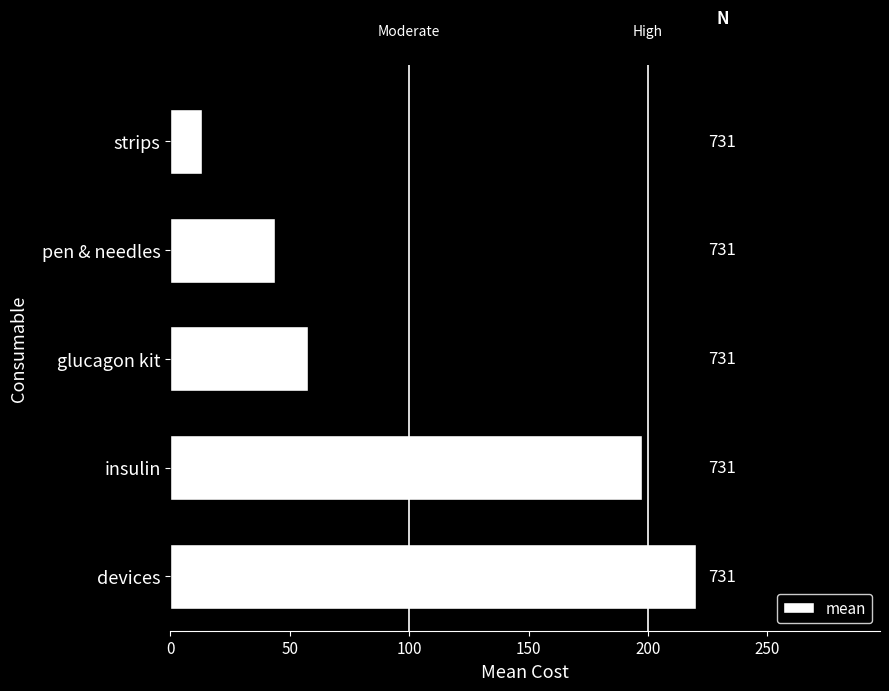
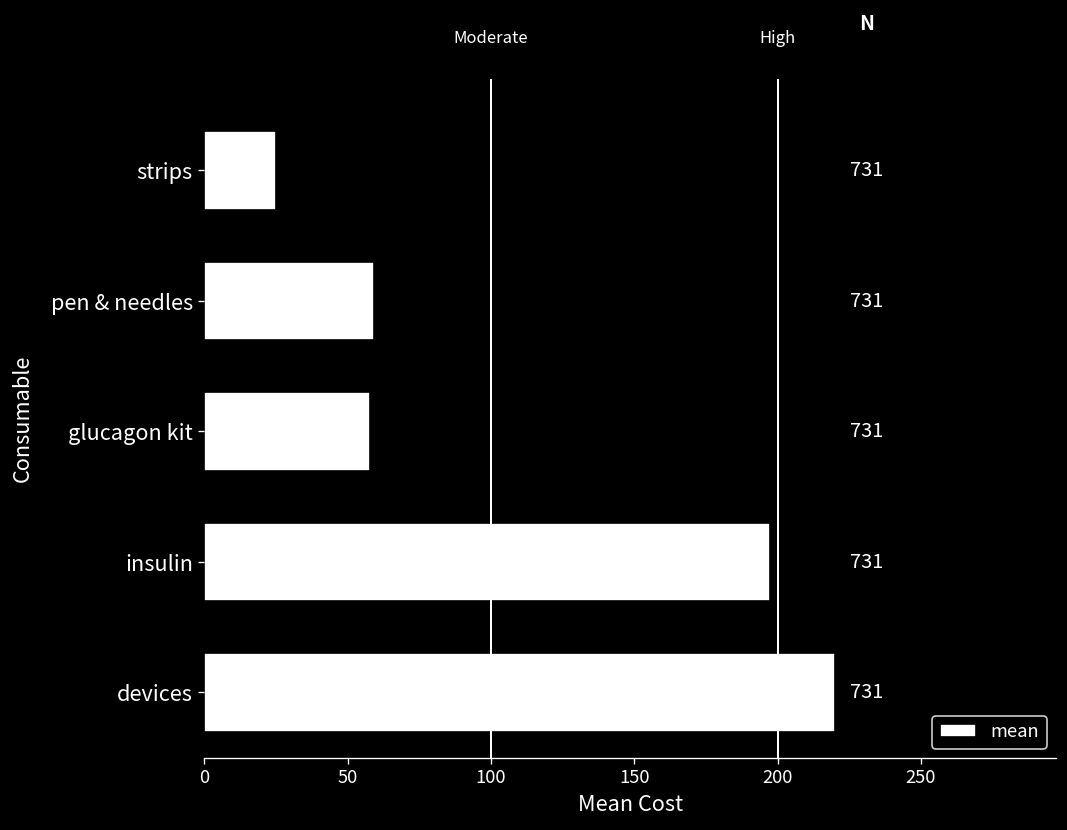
  {
-   "strips": 13,
-   "pen & needles": 44,
+   "strips": 25,
+   "pen & needles": 59,
    "glucagon kit": 58,
    "insulin": 197
  }
